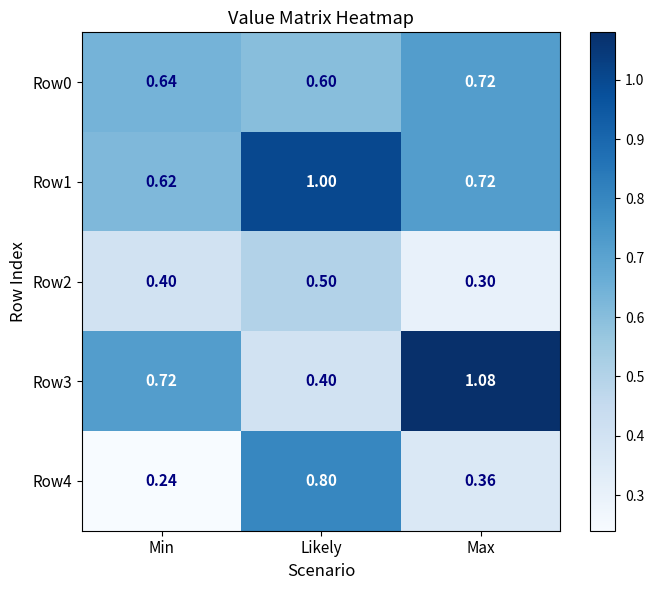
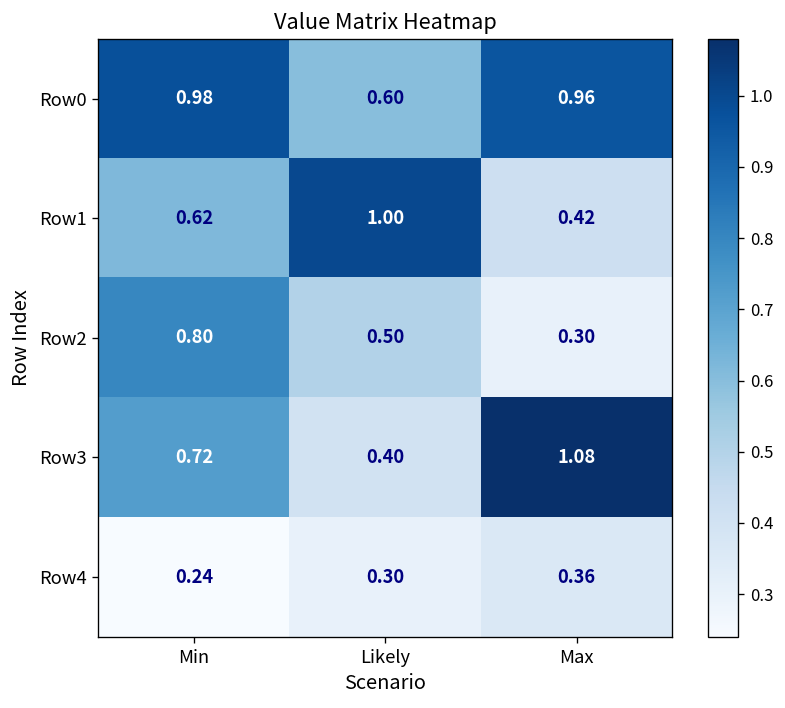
  {
    "Row0": {
-     "Min": 0.64,
+     "Min": 0.98,
      "Likely": 0.60,
-     "Max": 0.72
+     "Max": 0.96
    },
    "Row1": {
      "Min": 0.62,
      "Likely": 1.00,
-     "Max": 0.72
+     "Max": 0.42
    },
    "Row2": {
-     "Min": 0.40,
+     "Min": 0.80,
      "Likely": 0.50,
      "Max": 0.30
    },
    "Row3": {
      "Min": 0.72,
      "Likely": 0.40,
      "Max": 1.08
    },
    "Row4": {
      "Min": 0.24,
-     "Likely": 0.80,
+     "Likely": 0.30,
      "Max": 0.36
    }
  }
